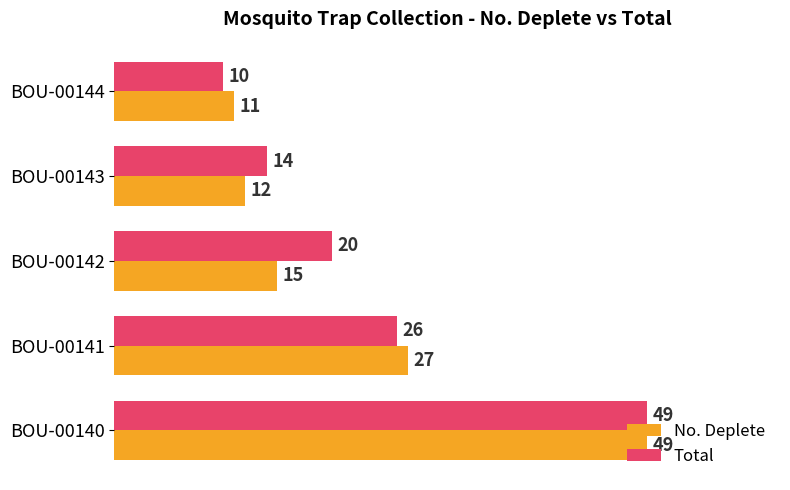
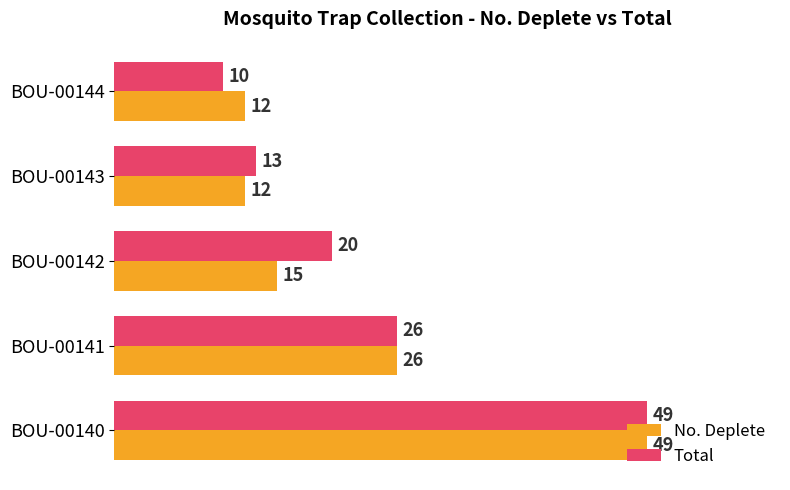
  {
    "No. Deplete": {
-     "BOU-00144": 11,
+     "BOU-00144": 12,
      "BOU-00143": 12,
      "BOU-00142": 15,
-     "BOU-00141": 27,
+     "BOU-00141": 26,
      "BOU-00140": 49
    },
    "Total": {
      "BOU-00144": 10,
-     "BOU-00143": 14,
+     "BOU-00143": 13,
      "BOU-00142": 20,
      "BOU-00141": 26,
      "BOU-00140": 49
    }
  }
